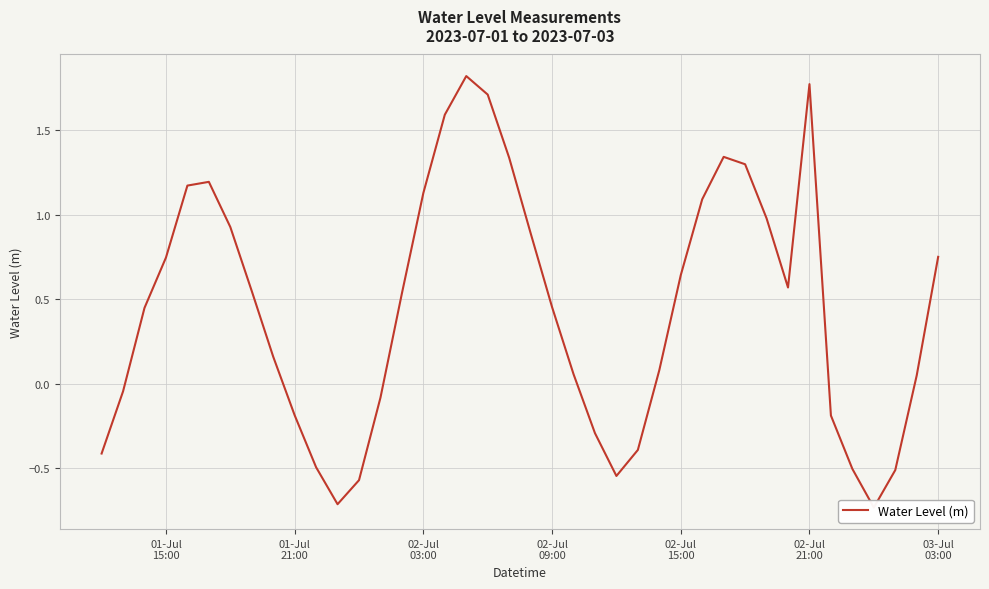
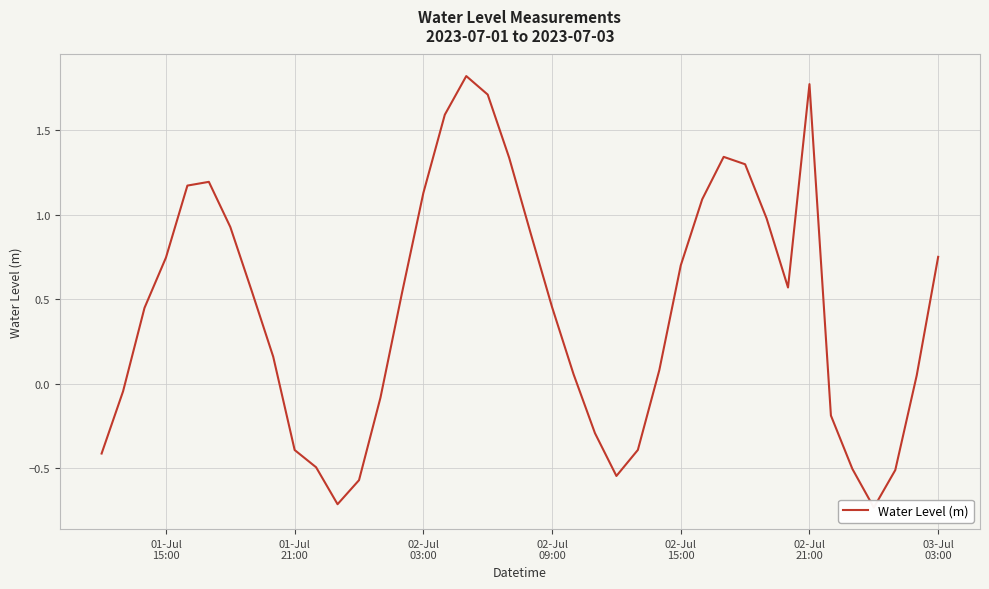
  {
    "01-Jul 15:00": 0.75,
-   "01-Jul 21:00": -0.19,
+   "01-Jul 21:00": -0.39,
    "02-Jul 03:00": 1.13,
    "02-Jul 09:00": 0.45,
-   "02-Jul 15:00": 0.64,
+   "02-Jul 15:00": 0.70,
    "02-Jul 21:00": 1.77,
    "03-Jul 03:00": 0.75
  }
